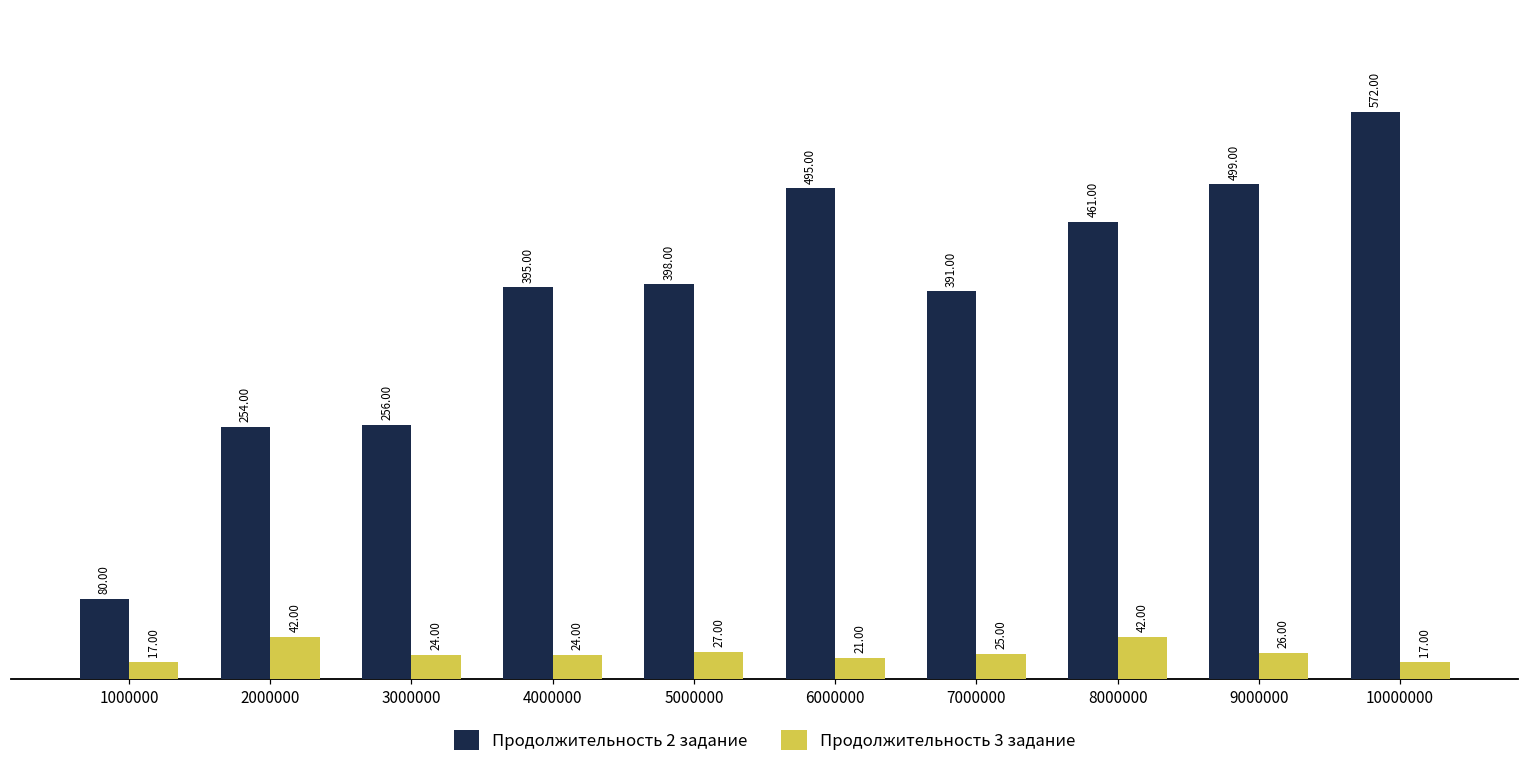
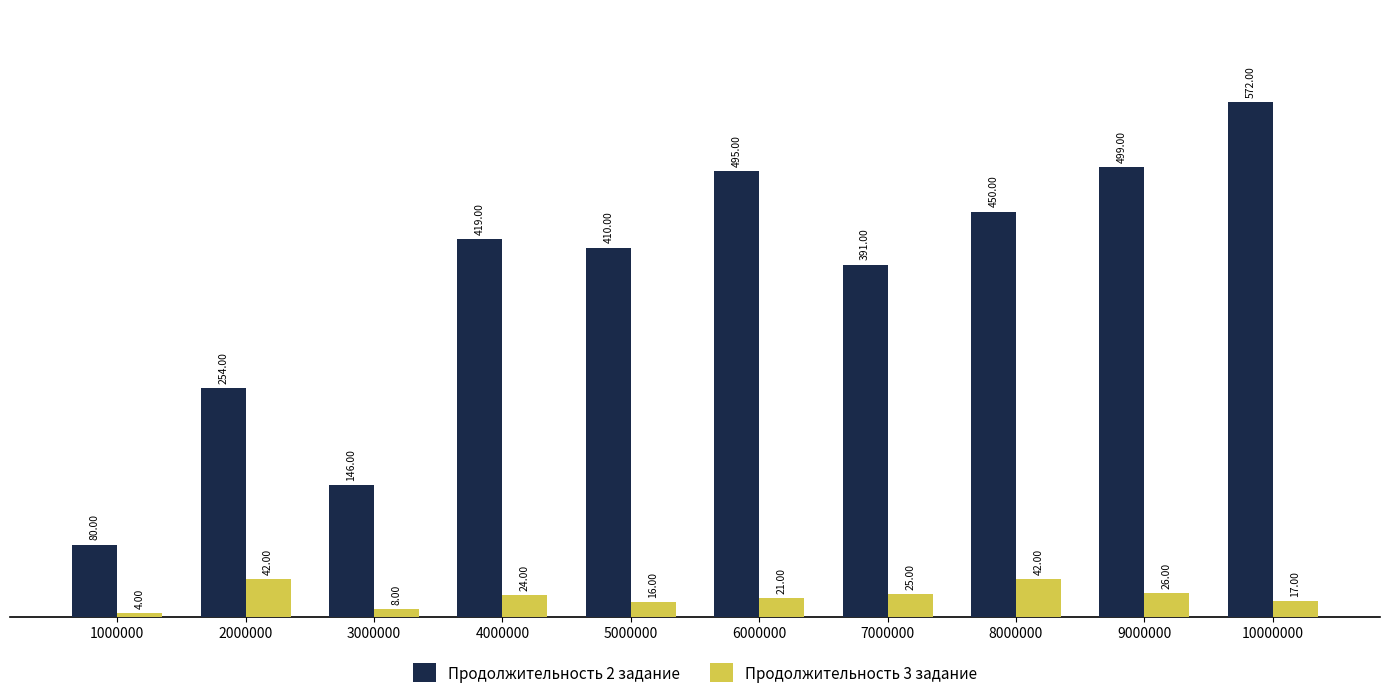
  {
    "Продолжительность 2 задание": {
      "1000000": 80.00,
      "2000000": 254.00,
-     "3000000": 256.00,
-     "4000000": 395.00,
-     "5000000": 398.00,
+     "3000000": 146.00,
+     "4000000": 419.00,
+     "5000000": 410.00,
      "6000000": 495.00,
      "7000000": 391.00,
-     "8000000": 461.00,
+     "8000000": 450.00,
      "9000000": 499.00,
      "10000000": 572.00
    },
    "Продолжительность 3 задание": {
-     "1000000": 17.00,
+     "1000000": 4.00,
      "2000000": 42.00,
-     "3000000": 24.00,
+     "3000000": 8.00,
      "4000000": 24.00,
-     "5000000": 27.00,
+     "5000000": 16.00,
      "6000000": 21.00,
      "7000000": 25.00,
      "8000000": 42.00,
      "9000000": 26.00,
      "10000000": 17.00
    }
  }
